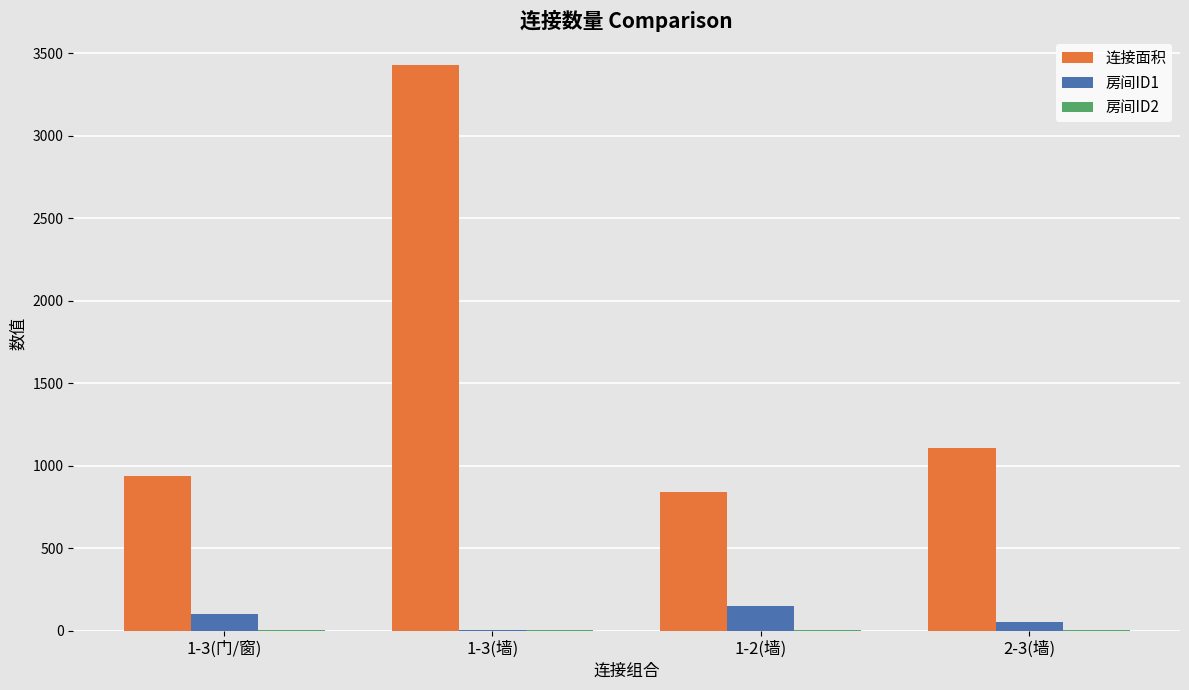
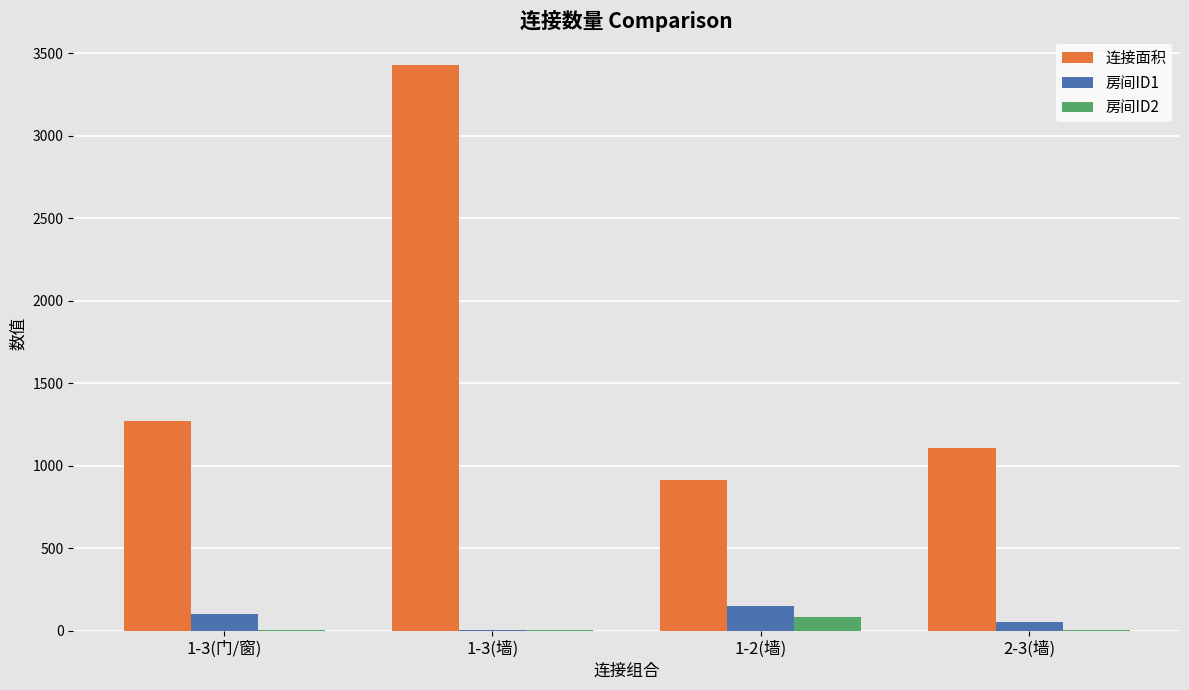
  {
    "连接面积": {
-     "1-3(门/窗)": 940,
+     "1-3(门/窗)": 1270,
      "1-3(墙)": 3430,
-     "1-2(墙)": 840,
+     "1-2(墙)": 910,
      "2-3(墙)": 1110
    },
    "房间ID1": {
      "1-3(门/窗)": 100,
      "1-2(墙)": 150,
      "2-3(墙)": 50
    },
    "房间ID2": {
-     "1-2(墙)": 0
+     "1-2(墙)": 80
    }
  }
